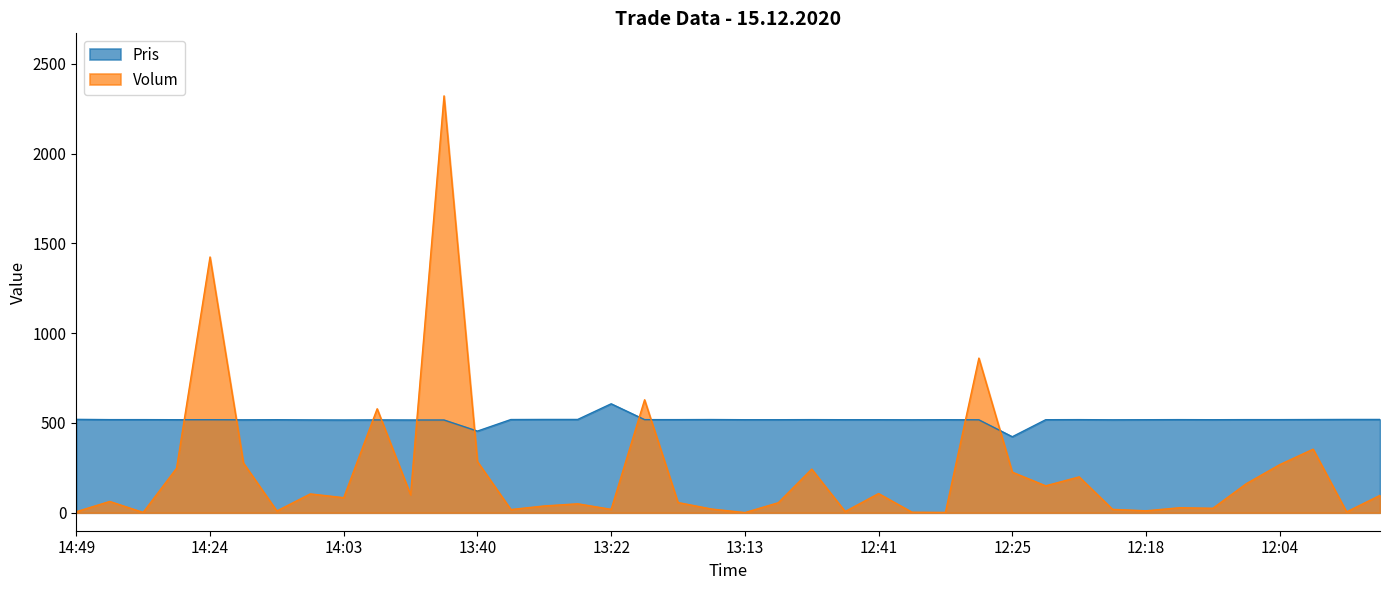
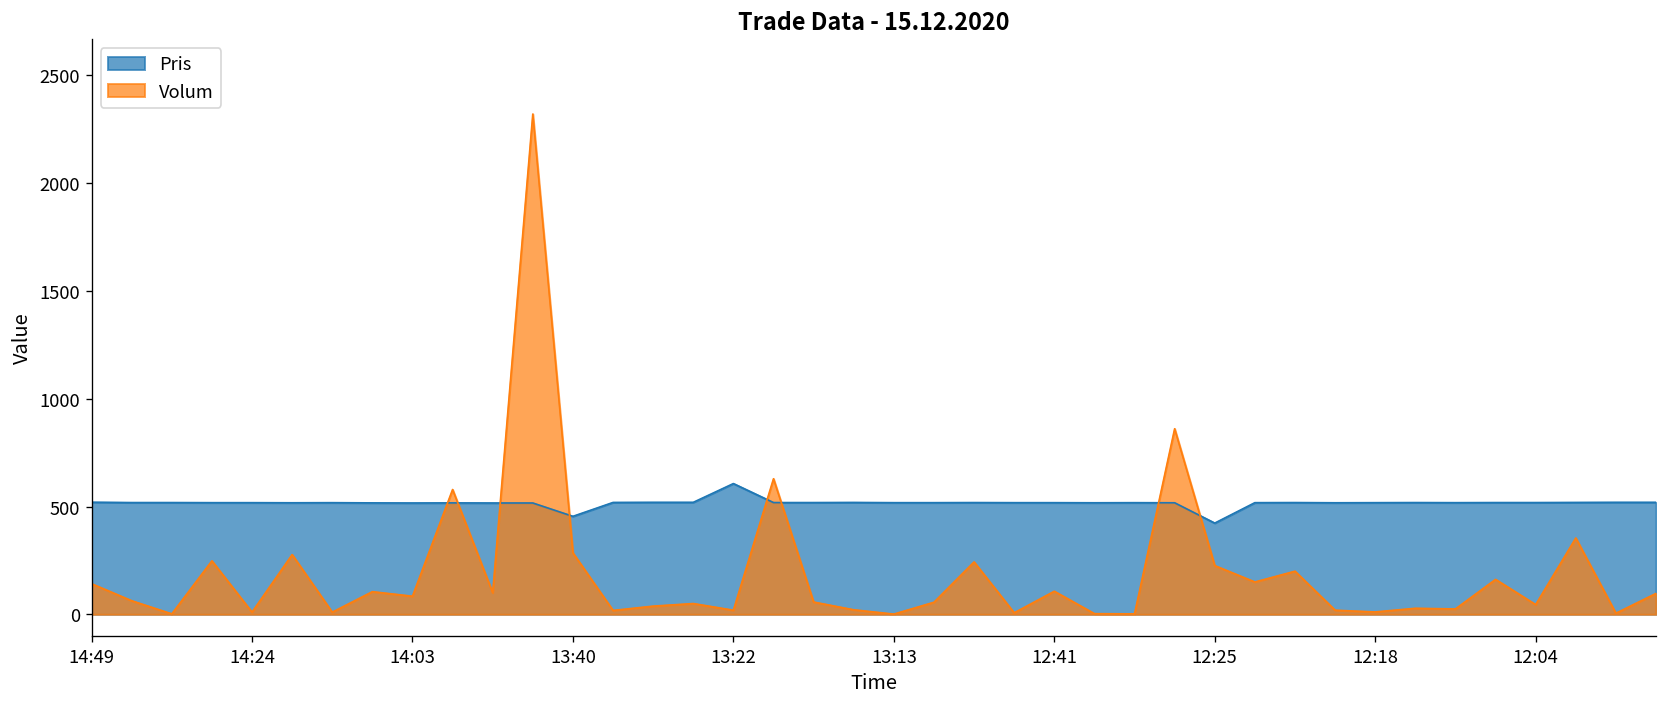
  {
    "Pris": {
      "14:49": 520,
      "14:24": 520,
      "14:03": 520,
      "13:40": 450,
      "13:22": 610,
      "13:13": 520,
      "12:41": 520,
      "12:25": 420,
      "12:18": 520,
      "12:04": 520
    },
    "Volum": {
-     "14:49": 10,
-     "14:24": 1420,
+     "14:49": 140,
+     "14:24": 10,
      "14:03": 80,
      "13:40": 290,
      "13:22": 20,
      "13:13": 0,
      "12:41": 110,
      "12:25": 230,
      "12:18": 10,
-     "12:04": 270
+     "12:04": 50
    }
  }
